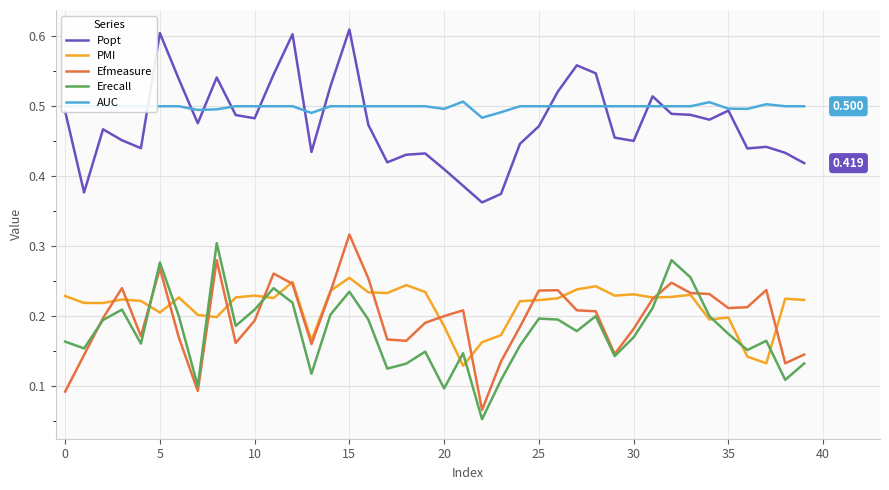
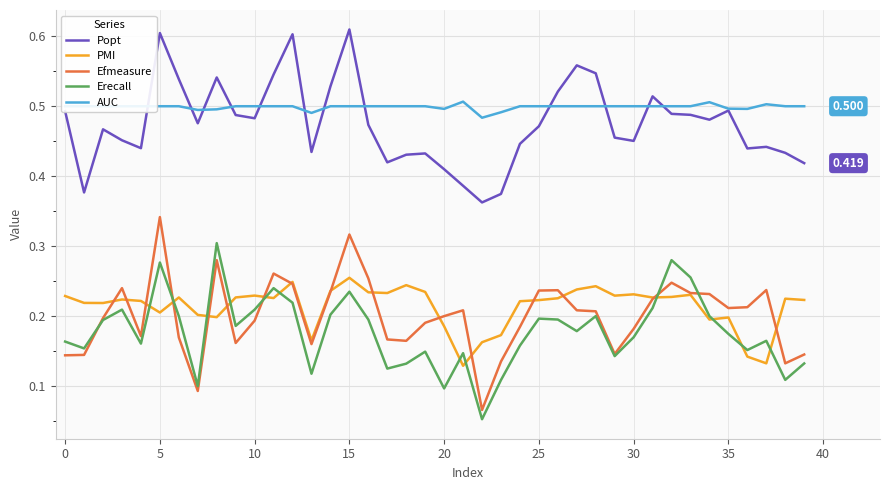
  {
    "Popt": {
      "5": 0.60,
      "10": 0.48,
      "15": 0.61,
      "20": 0.41,
      "25": 0.47,
      "30": 0.45
    },
    "PMI": {
      "0": 0.23,
      "5": 0.21,
      "10": 0.23,
      "15": 0.25,
      "20": 0.19,
      "25": 0.22,
      "30": 0.23,
      "35": 0.20
    },
    "Efmeasure": {
-     "0": 0.09,
-     "5": 0.27,
+     "0": 0.14,
+     "5": 0.34,
      "10": 0.19,
      "15": 0.32,
      "20": 0.20,
      "25": 0.24,
      "30": 0.18,
      "35": 0.21
    },
    "Erecall": {
      "0": 0.16,
      "5": 0.28,
      "10": 0.21,
      "15": 0.23,
      "20": 0.10,
      "25": 0.20,
      "30": 0.17,
      "35": 0.17
    },
    "AUC": {
      "5": 0.50,
      "10": 0.50,
      "15": 0.50,
      "20": 0.50,
      "25": 0.50,
      "30": 0.50
    }
  }
